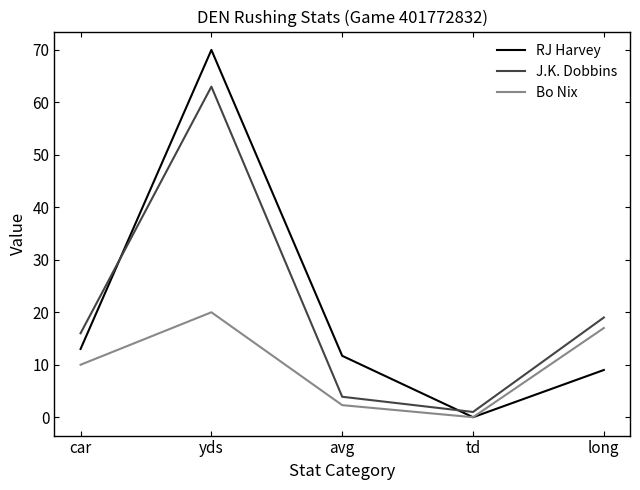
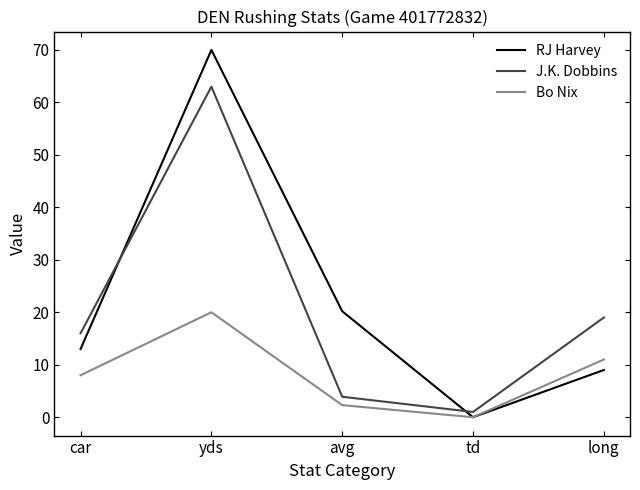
  {
    "RJ Harvey": {
      "car": 13,
      "yds": 70,
-     "avg": 12,
+     "avg": 20,
      "long": 9
    },
    "J.K. Dobbins": {
      "car": 16,
      "yds": 63,
      "avg": 4,
      "td": 1,
      "long": 19
    },
    "Bo Nix": {
-     "car": 10,
+     "car": 8,
      "yds": 20,
      "avg": 2,
-     "long": 17
+     "long": 11
    }
  }
